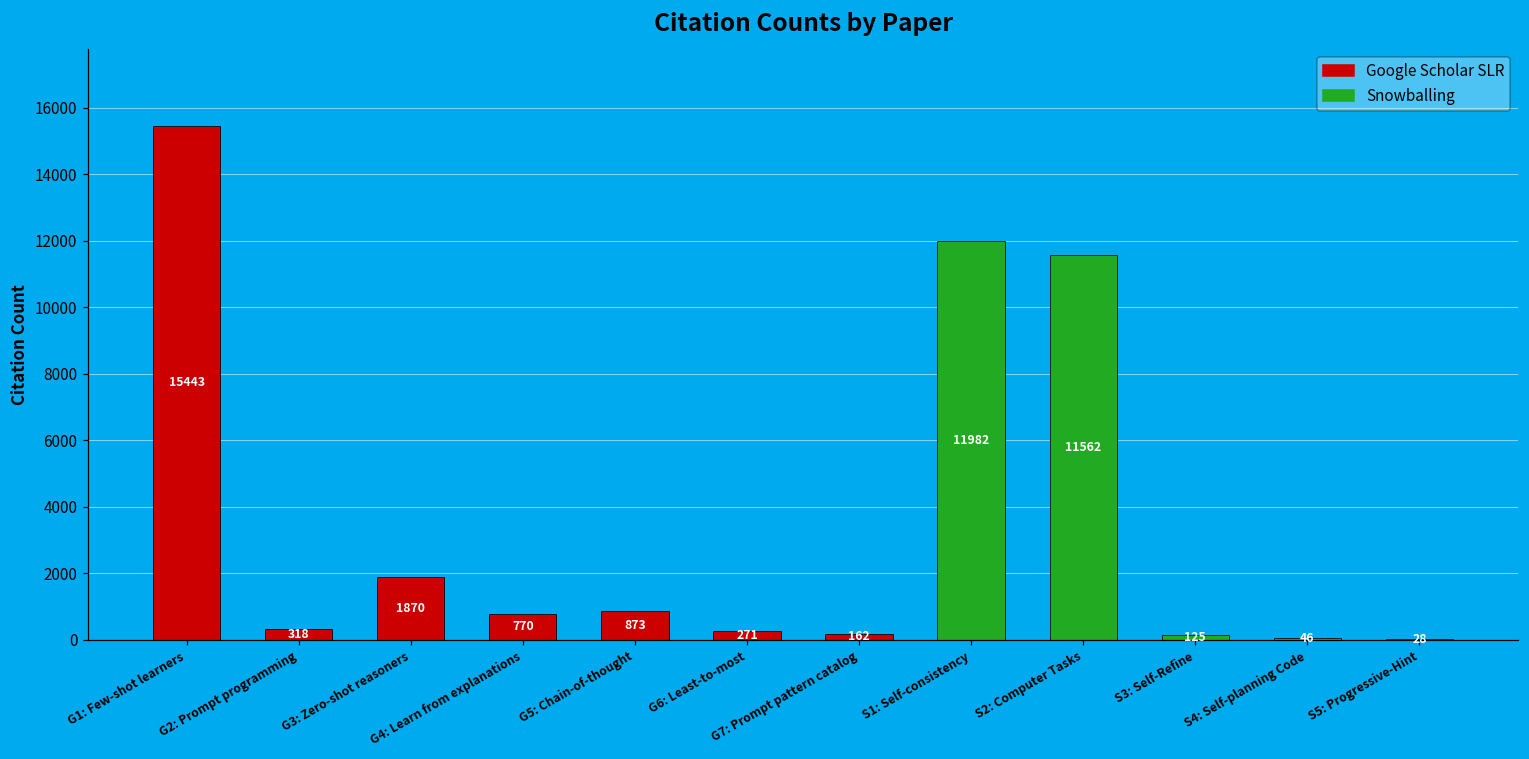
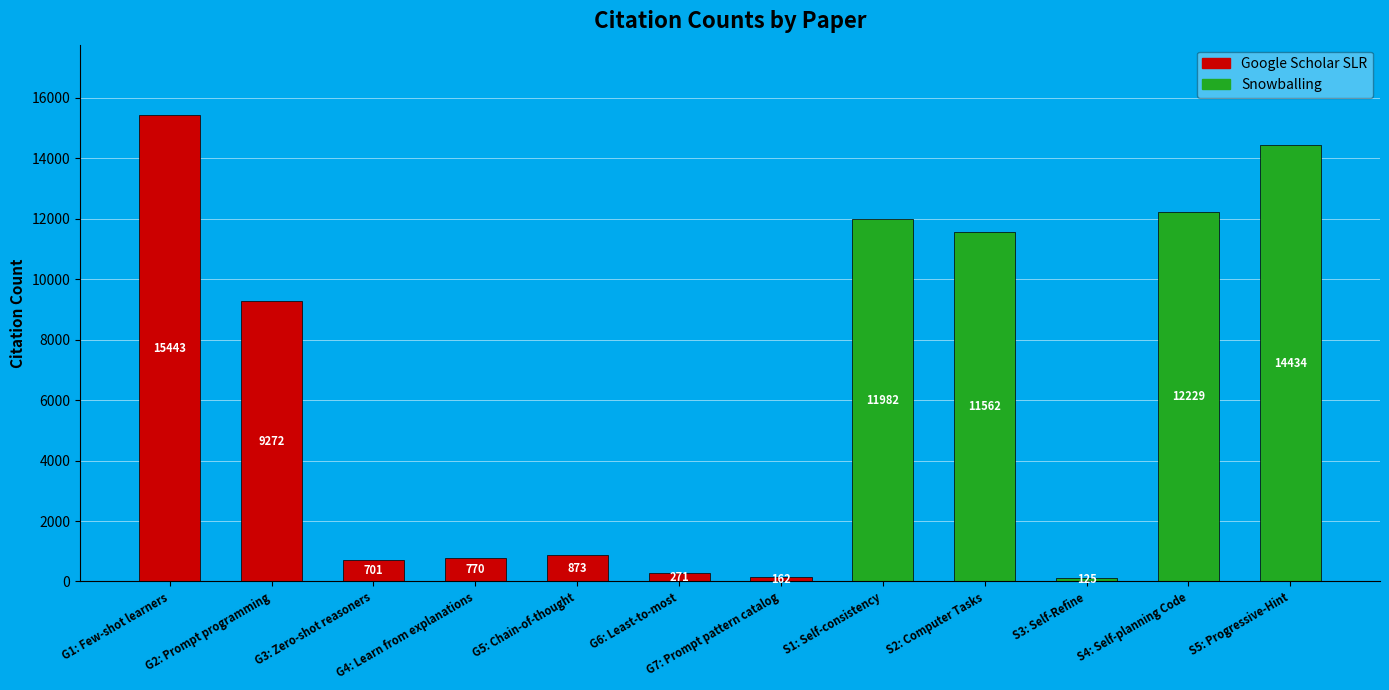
  {
    "G1: Few-shot learners": 15443,
-   "G2: Prompt programming": 318,
-   "G3: Zero-shot reasoners": 1870,
+   "G2: Prompt programming": 9272,
+   "G3: Zero-shot reasoners": 701,
    "G4: Learn from explanations": 770,
    "G5: Chain-of-thought": 873,
    "G6: Least-to-most": 271,
    "G7: Prompt pattern catalog": 162,
    "S2: Computer Tasks": 11562,
    "S3: Self-Refine": 125,
-   "S4: Self-planning Code": 46,
-   "S5: Progressive-Hint": 28
+   "S4: Self-planning Code": 12229,
+   "S5: Progressive-Hint": 14434
  }
